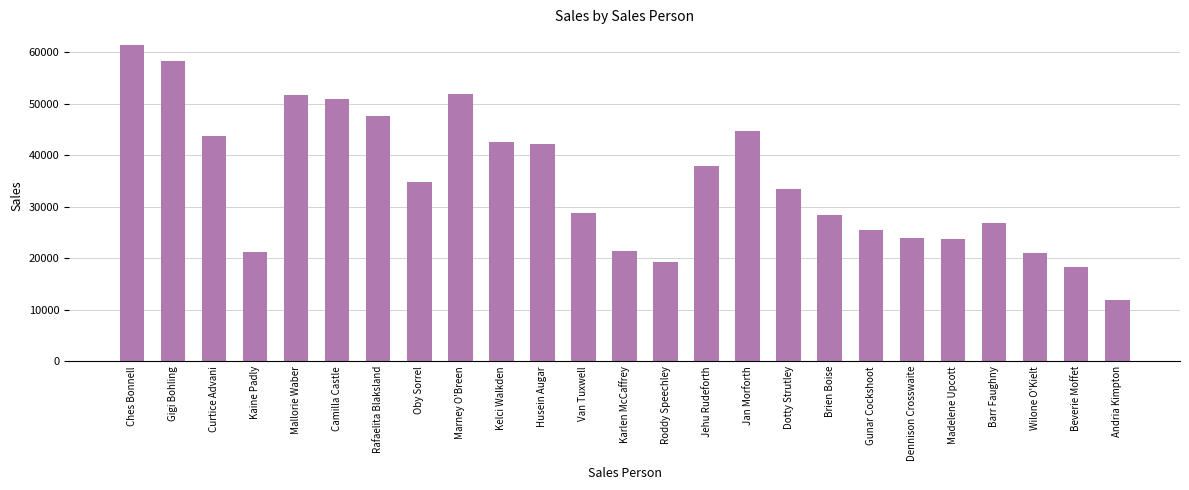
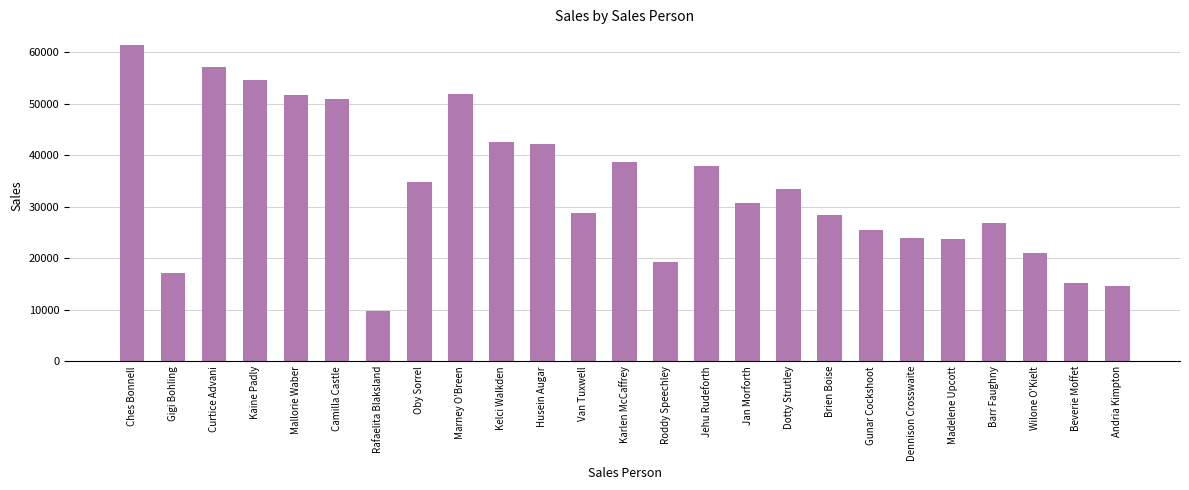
  {
    "Ches Bonnell": 61000,
-   "Gigi Bohling": 58000,
-   "Curtice Advani": 44000,
-   "Kaine Padly": 21000,
+   "Gigi Bohling": 17000,
+   "Curtice Advani": 57000,
+   "Kaine Padly": 55000,
    "Mallorie Waber": 52000,
    "Camilla Castle": 51000,
-   "Rafaelita Blaksland": 48000,
+   "Rafaelita Blaksland": 10000,
    "Oby Sorrel": 35000,
    "Marney O'Breen": 52000,
    "Kelci Walkden": 43000,
    "Husein Augar": 42000,
    "Van Tuxwell": 29000,
-   "Karlen McCaffrey": 21000,
+   "Karlen McCaffrey": 39000,
    "Roddy Speechley": 19000,
    "Jehu Rudeforth": 38000,
-   "Jan Morforth": 45000,
+   "Jan Morforth": 31000,
    "Dotty Strutley": 33000,
    "Brien Boise": 28000,
    "Gunar Cockshoot": 25000,
    "Dennison Crosswaite": 24000,
    "Madelene Upcott": 24000,
    "Barr Faughny": 27000,
    "Wilone O'Kielt": 21000,
-   "Beverie Moffet": 18000,
-   "Andria Kimpton": 12000
+   "Beverie Moffet": 15000,
+   "Andria Kimpton": 15000
  }
